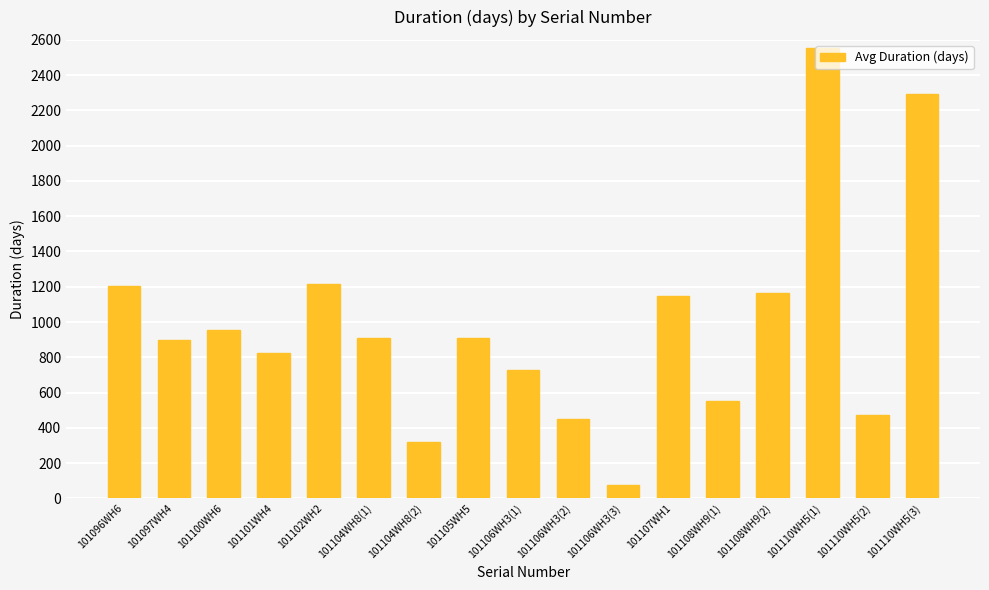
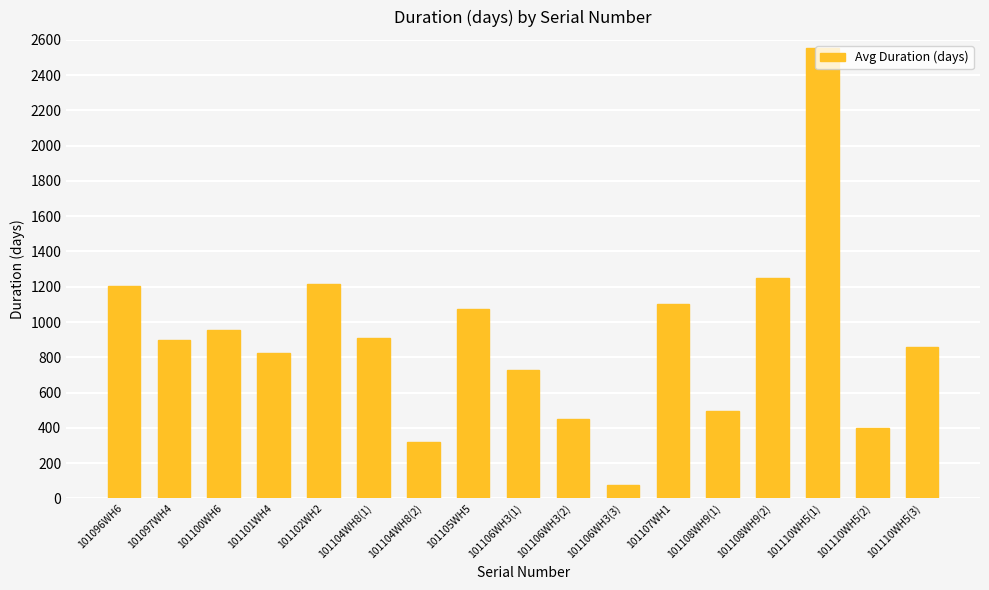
  {
    "101096WH6": 1200,
    "101097WH4": 900,
    "101100WH6": 960,
    "101101WH4": 830,
    "101102WH2": 1220,
    "101104WH8(1)": 910,
    "101104WH8(2)": 320,
-   "101105WH5": 910,
+   "101105WH5": 1080,
    "101106WH3(1)": 730,
    "101106WH3(2)": 450,
    "101106WH3(3)": 70,
-   "101107WH1": 1150,
-   "101108WH9(1)": 550,
-   "101108WH9(2)": 1160,
-   "101110WH5(2)": 470,
-   "101110WH5(3)": 2290
+   "101107WH1": 1100,
+   "101108WH9(1)": 500,
+   "101108WH9(2)": 1250,
+   "101110WH5(2)": 400,
+   "101110WH5(3)": 860
  }
